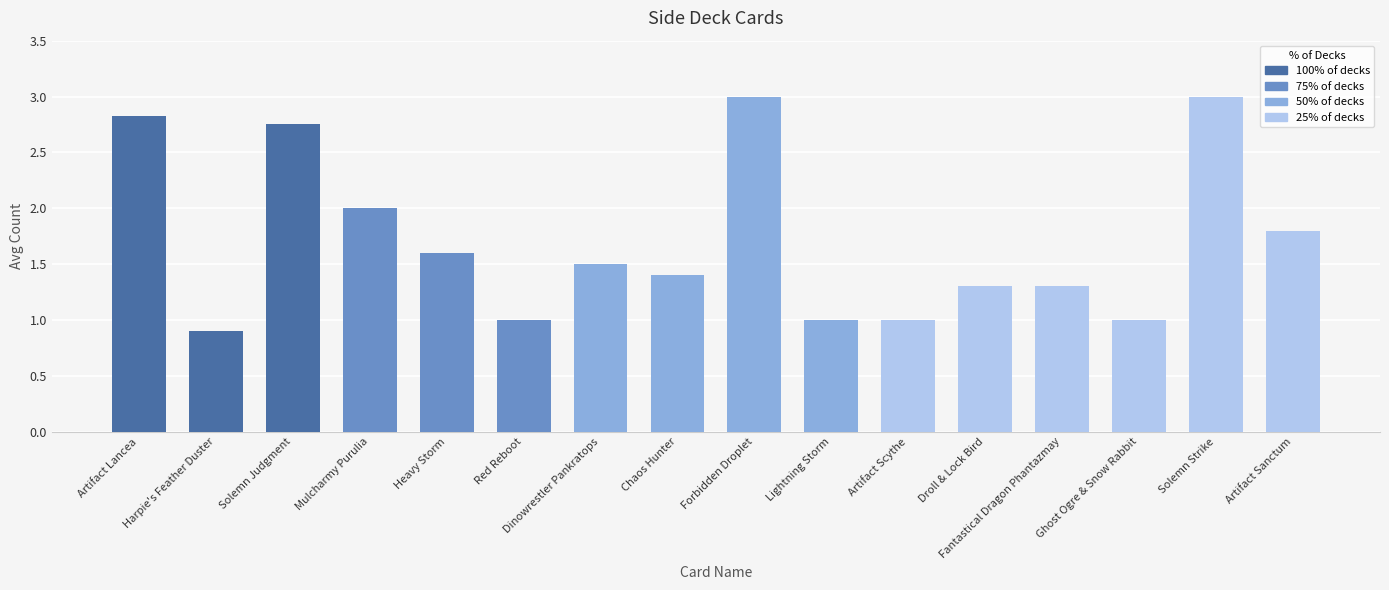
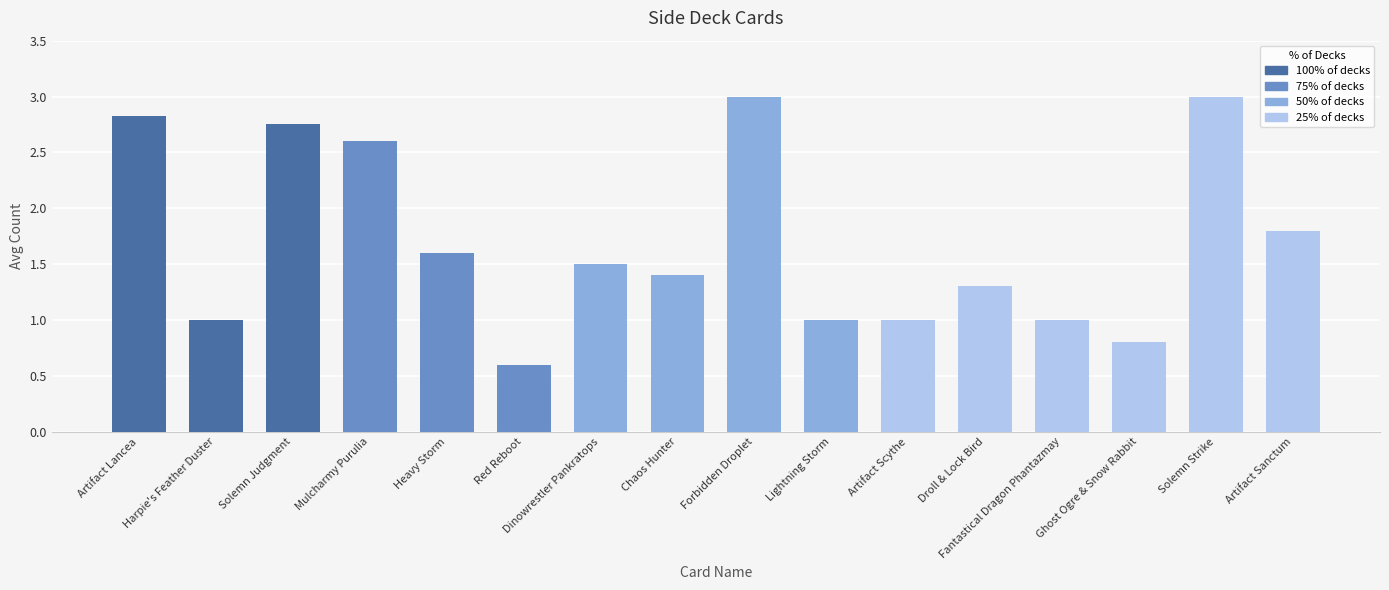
  {
    "Artifact Lancea": 2.83,
-   "Harpie's Feather Duster": 0.9,
+   "Harpie's Feather Duster": 1.0,
    "Solemn Judgment": 2.75,
-   "Mulcharmy Purulia": 2.0,
+   "Mulcharmy Purulia": 2.6,
    "Heavy Storm": 1.6,
-   "Red Reboot": 1.0,
+   "Red Reboot": 0.6,
    "Dinowrestler Pankratops": 1.5,
    "Chaos Hunter": 1.4,
    "Forbidden Droplet": 3.0,
    "Lightning Storm": 1.0,
    "Artifact Scythe": 1.0,
    "Droll & Lock Bird": 1.3,
-   "Fantastical Dragon Phantazmay": 1.3,
-   "Ghost Ogre & Snow Rabbit": 1.0,
+   "Fantastical Dragon Phantazmay": 1.0,
+   "Ghost Ogre & Snow Rabbit": 0.8,
    "Solemn Strike": 3.0,
    "Artifact Sanctum": 1.8
  }
